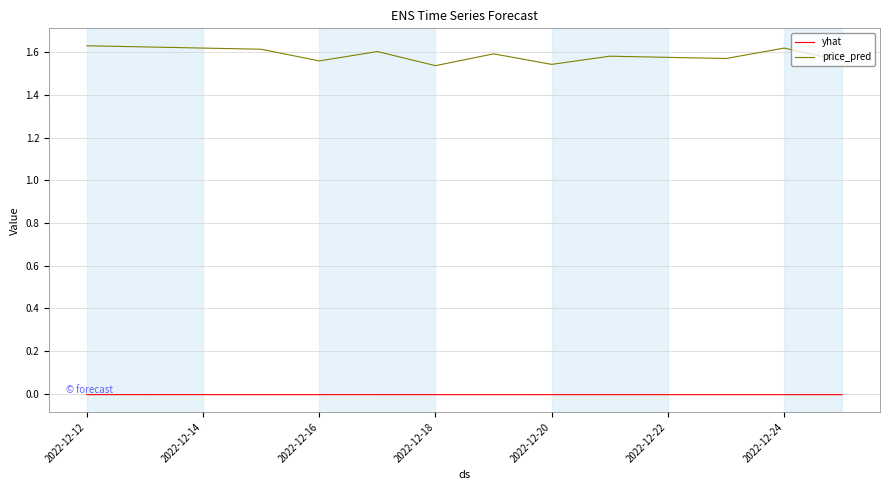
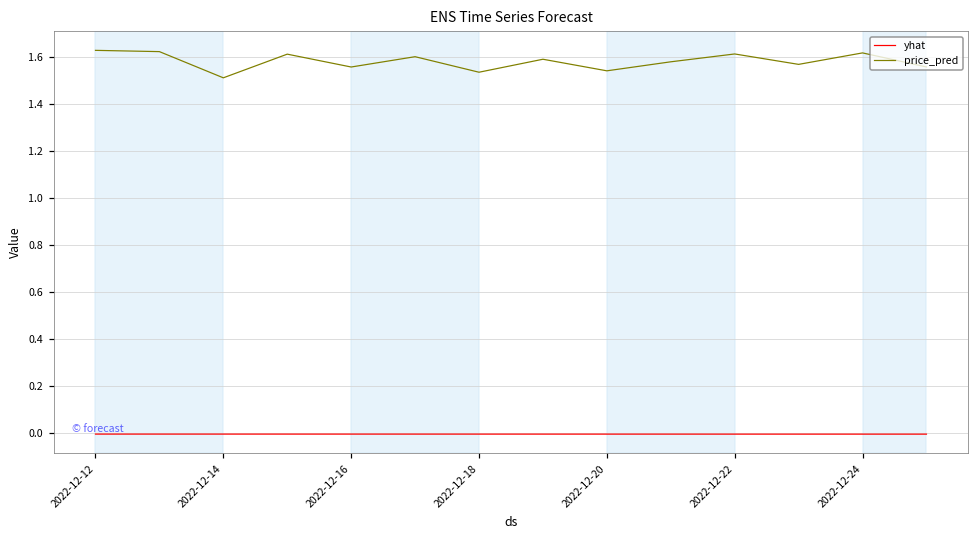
  {
    "yhat": {
      "2022-12-12": 0.00,
      "2022-12-14": 0.00,
      "2022-12-16": 0.00,
      "2022-12-18": 0.00,
      "2022-12-20": 0.00,
      "2022-12-22": 0.00,
      "2022-12-24": 0.00
    },
    "price_pred": {
      "2022-12-12": 1.63,
-     "2022-12-14": 1.62,
+     "2022-12-14": 1.51,
      "2022-12-16": 1.56,
      "2022-12-18": 1.54,
      "2022-12-20": 1.54,
-     "2022-12-22": 1.58,
+     "2022-12-22": 1.61,
      "2022-12-24": 1.62
    }
  }
